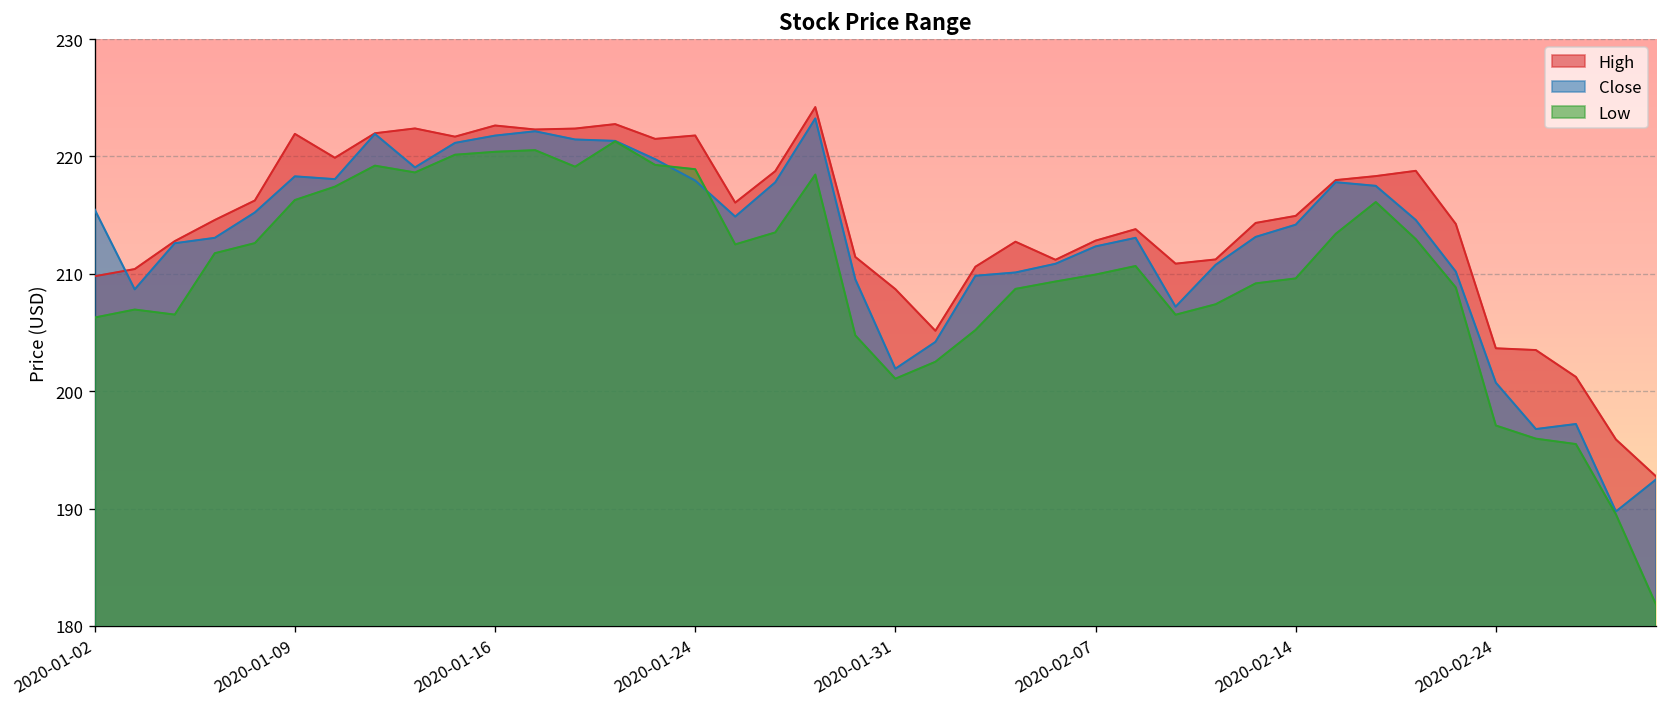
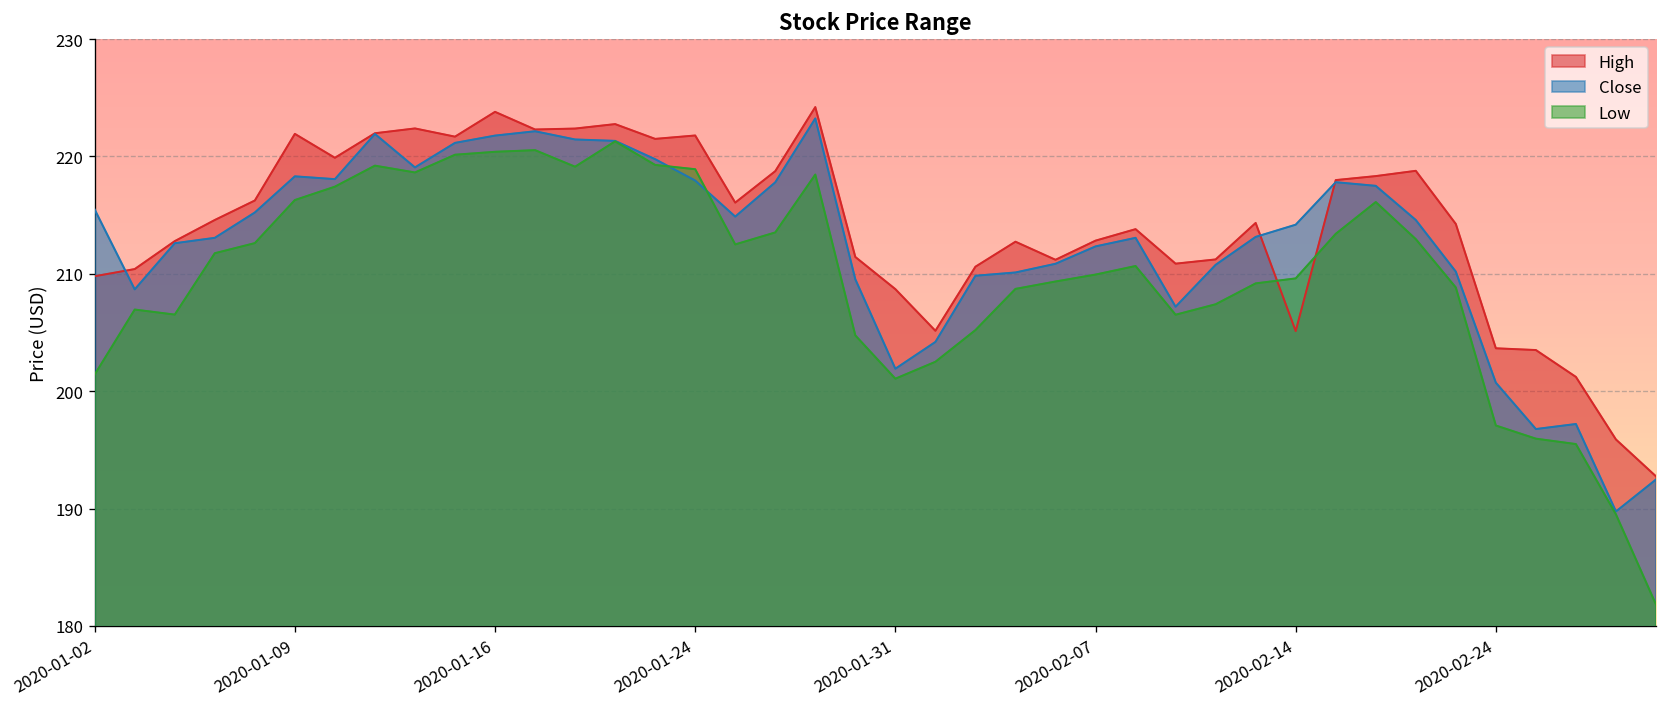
  {
    "High": {
      "2020-01-02": 210,
      "2020-01-09": 222,
-     "2020-01-16": 223,
+     "2020-01-16": 224,
      "2020-01-24": 222,
      "2020-01-31": 209,
      "2020-02-07": 213,
-     "2020-02-14": 215,
+     "2020-02-14": 205,
      "2020-02-24": 204
    },
    "Close": {
      "2020-01-02": 215,
      "2020-01-09": 218,
      "2020-01-16": 222,
      "2020-01-24": 218,
      "2020-01-31": 202,
      "2020-02-07": 212,
      "2020-02-14": 214,
      "2020-02-24": 201
    },
    "Low": {
-     "2020-01-02": 206,
+     "2020-01-02": 201,
      "2020-01-09": 216,
      "2020-01-16": 220,
      "2020-01-24": 219,
      "2020-01-31": 201,
      "2020-02-07": 210,
      "2020-02-14": 210,
      "2020-02-24": 197
    }
  }
